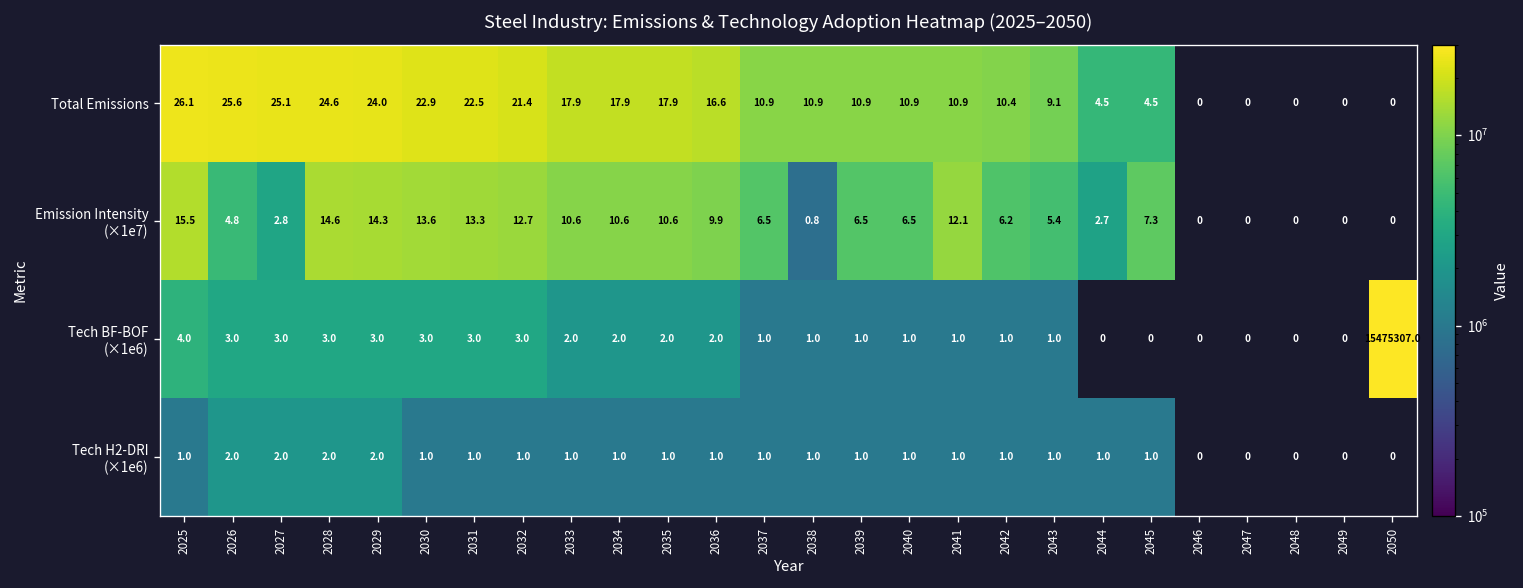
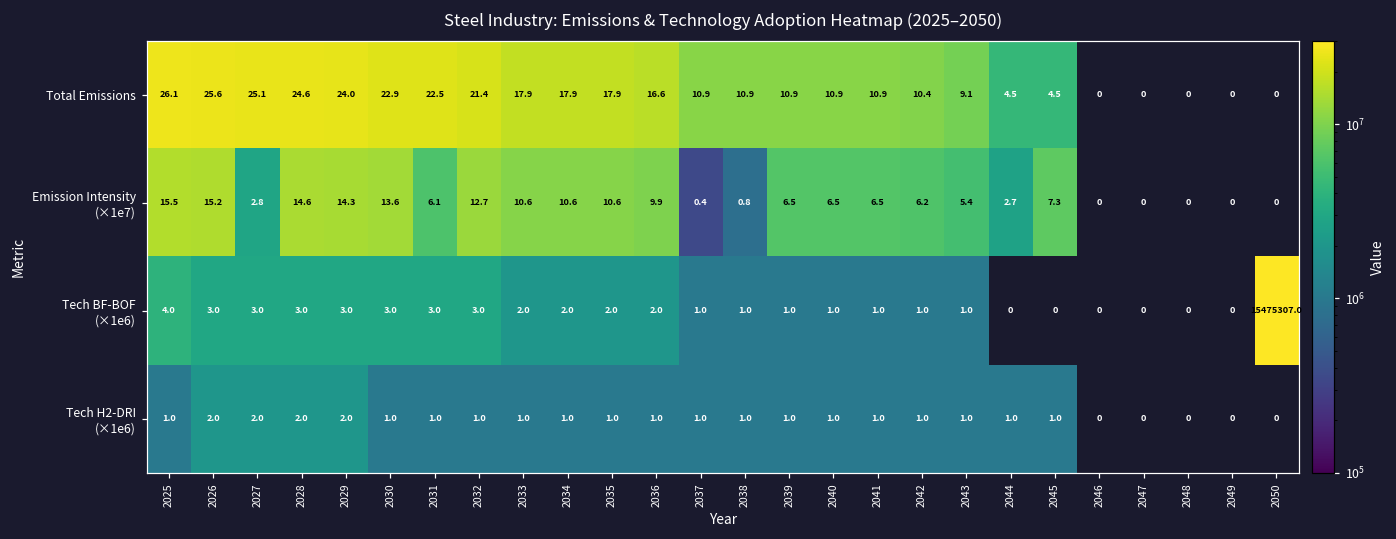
  {
    "Total Emissions": {
      "2025": 26.1,
      "2026": 25.6,
      "2027": 25.1,
      "2028": 24.6,
      "2029": 24.0,
      "2030": 22.9,
      "2031": 22.5,
      "2032": 21.4,
      "2033": 17.9,
      "2034": 17.9,
      "2035": 17.9,
      "2036": 16.6,
      "2037": 10.9,
      "2038": 10.9,
      "2039": 10.9,
      "2040": 10.9,
      "2041": 10.9,
      "2042": 10.4,
      "2043": 9.1,
      "2044": 4.5,
      "2045": 4.5,
      "2046": 0,
      "2047": 0,
      "2048": 0,
      "2049": 0,
      "2050": 0
    },
    "Emission Intensity (×1e7)": {
      "2025": 15.5,
-     "2026": 4.8,
+     "2026": 15.2,
      "2027": 2.8,
      "2028": 14.6,
      "2029": 14.3,
      "2030": 13.6,
-     "2031": 13.3,
+     "2031": 6.1,
      "2032": 12.7,
      "2033": 10.6,
      "2034": 10.6,
      "2035": 10.6,
      "2036": 9.9,
-     "2037": 6.5,
+     "2037": 0.4,
      "2038": 0.8,
      "2039": 6.5,
      "2040": 6.5,
-     "2041": 12.1,
+     "2041": 6.5,
      "2042": 6.2,
      "2043": 5.4,
      "2044": 2.7,
      "2045": 7.3,
      "2046": 0,
      "2047": 0,
      "2048": 0,
      "2049": 0,
      "2050": 0
    },
    "Tech BF-BOF (×1e6)": {
      "2025": 4.0,
      "2026": 3.0,
      "2027": 3.0,
      "2028": 3.0,
      "2029": 3.0,
      "2030": 3.0,
      "2031": 3.0,
      "2032": 3.0,
      "2033": 2.0,
      "2034": 2.0,
      "2035": 2.0,
      "2036": 2.0,
      "2037": 1.0,
      "2038": 1.0,
      "2039": 1.0,
      "2040": 1.0,
      "2041": 1.0,
      "2042": 1.0,
      "2043": 1.0,
      "2044": 0,
      "2045": 0,
      "2046": 0,
      "2047": 0,
      "2048": 0,
      "2049": 0,
      "2050": 15475307.0
    },
    "Tech H2-DRI (×1e6)": {
      "2025": 1.0,
      "2026": 2.0,
      "2027": 2.0,
      "2028": 2.0,
      "2029": 2.0,
      "2030": 1.0,
      "2031": 1.0,
      "2032": 1.0,
      "2033": 1.0,
      "2034": 1.0,
      "2035": 1.0,
      "2036": 1.0,
      "2037": 1.0,
      "2038": 1.0,
      "2039": 1.0,
      "2040": 1.0,
      "2041": 1.0,
      "2042": 1.0,
      "2043": 1.0,
      "2044": 1.0,
      "2045": 1.0,
      "2046": 0,
      "2047": 0,
      "2048": 0,
      "2049": 0,
      "2050": 0
    }
  }
